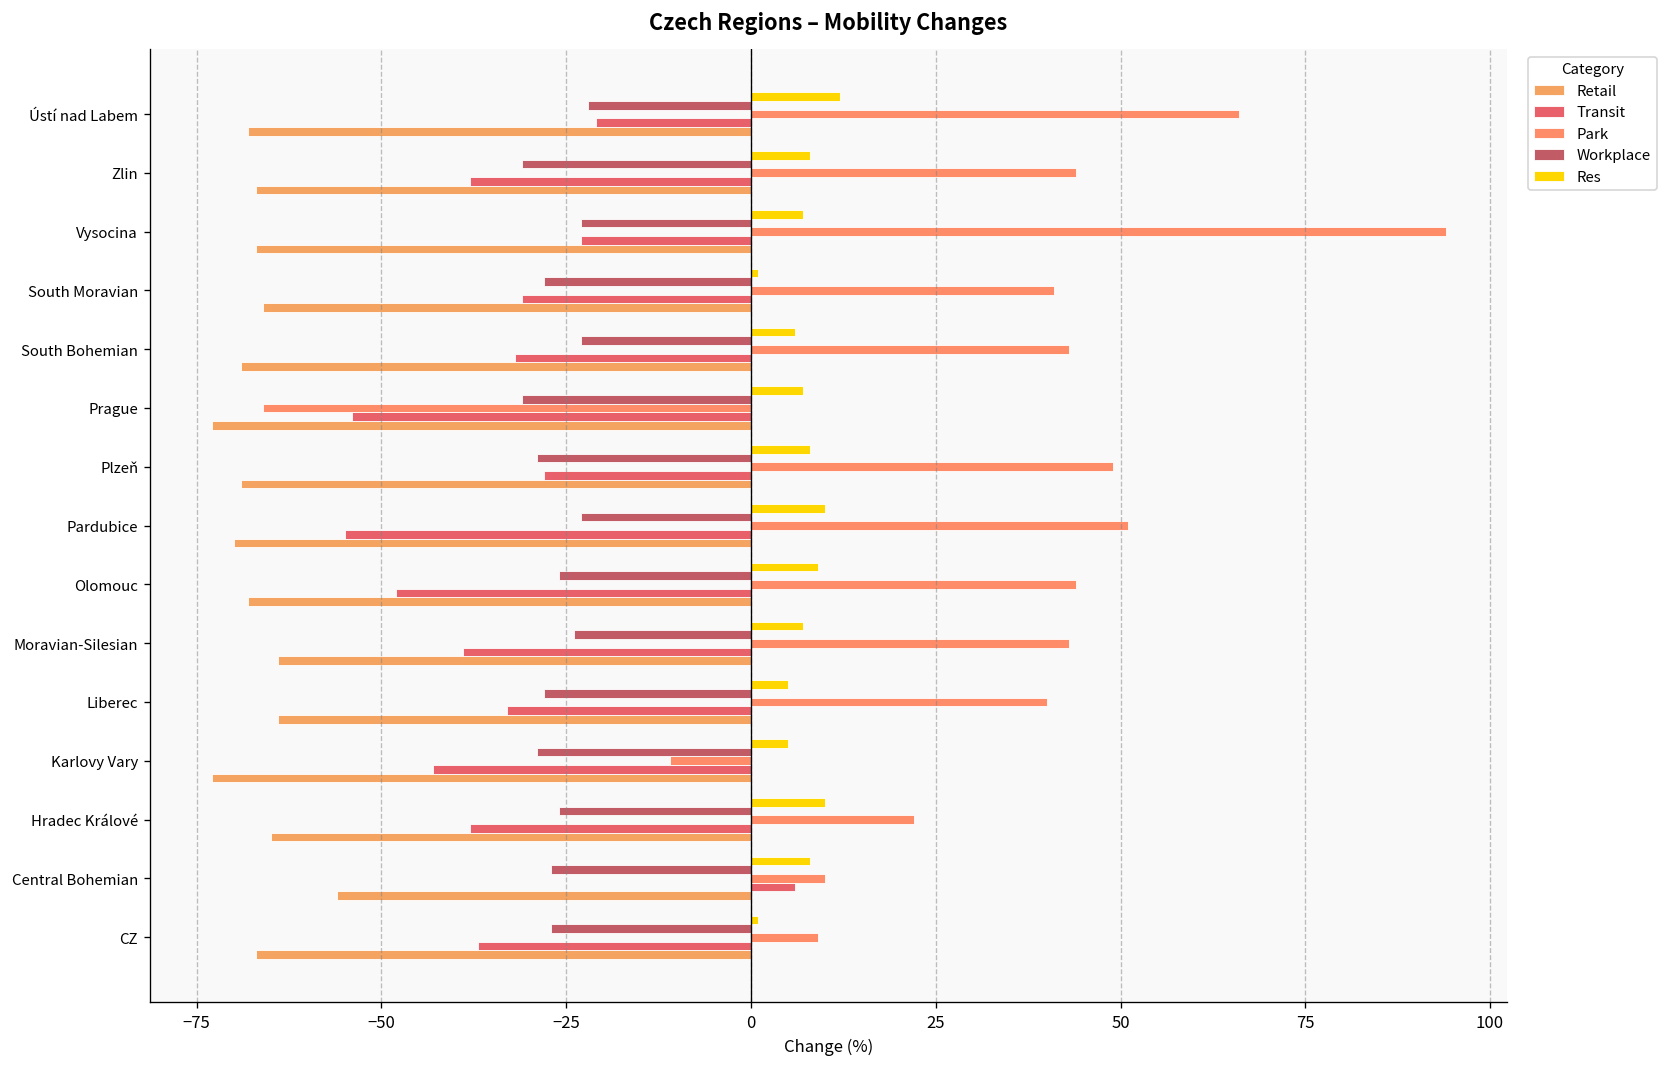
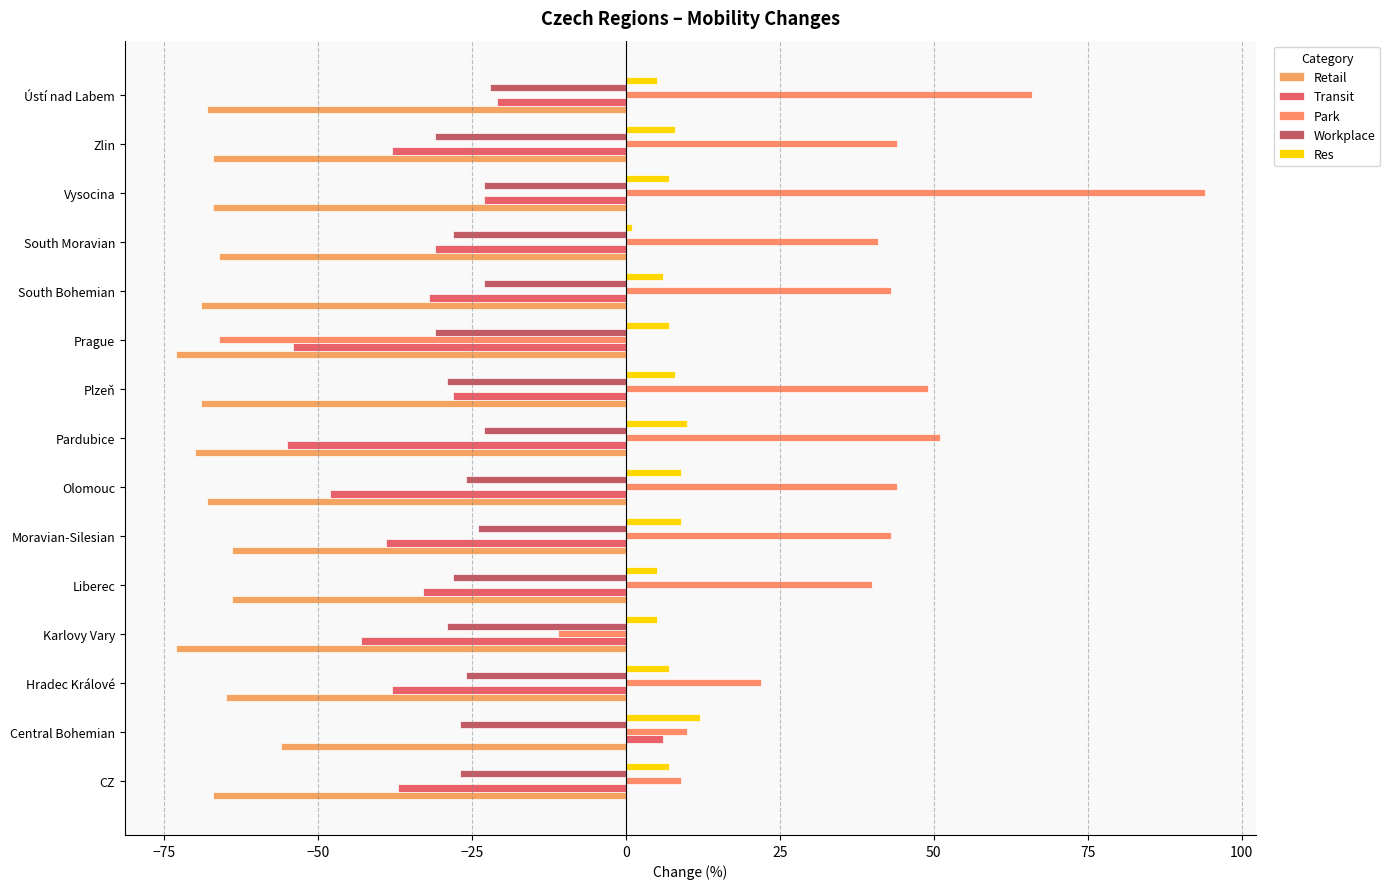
  {
    "Res": {
-     "Ústí nad Labem": 12,
+     "Ústí nad Labem": 5,
      "Zlin": 8,
      "Vysocina": 7,
      "South Moravian": 1,
      "South Bohemian": 6,
      "Prague": 7,
      "Plzeň": 8,
      "Pardubice": 10,
      "Olomouc": 9,
-     "Moravian-Silesian": 7,
+     "Moravian-Silesian": 9,
      "Liberec": 5,
      "Karlovy Vary": 5,
-     "Hradec Králové": 10,
-     "Central Bohemian": 8,
-     "CZ": 1
+     "Hradec Králové": 7,
+     "Central Bohemian": 12,
+     "CZ": 7
    }
  }
